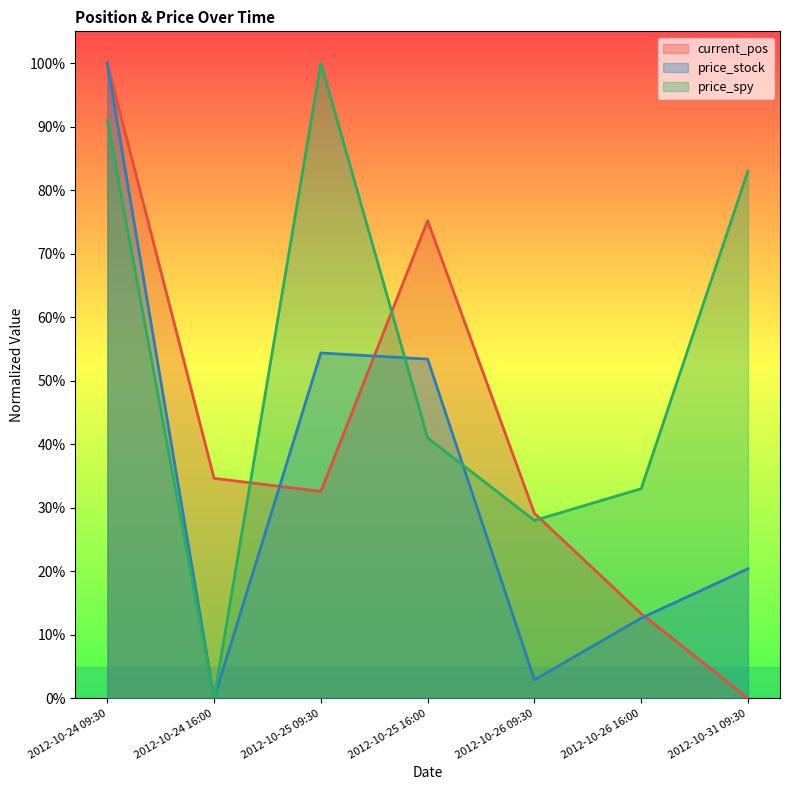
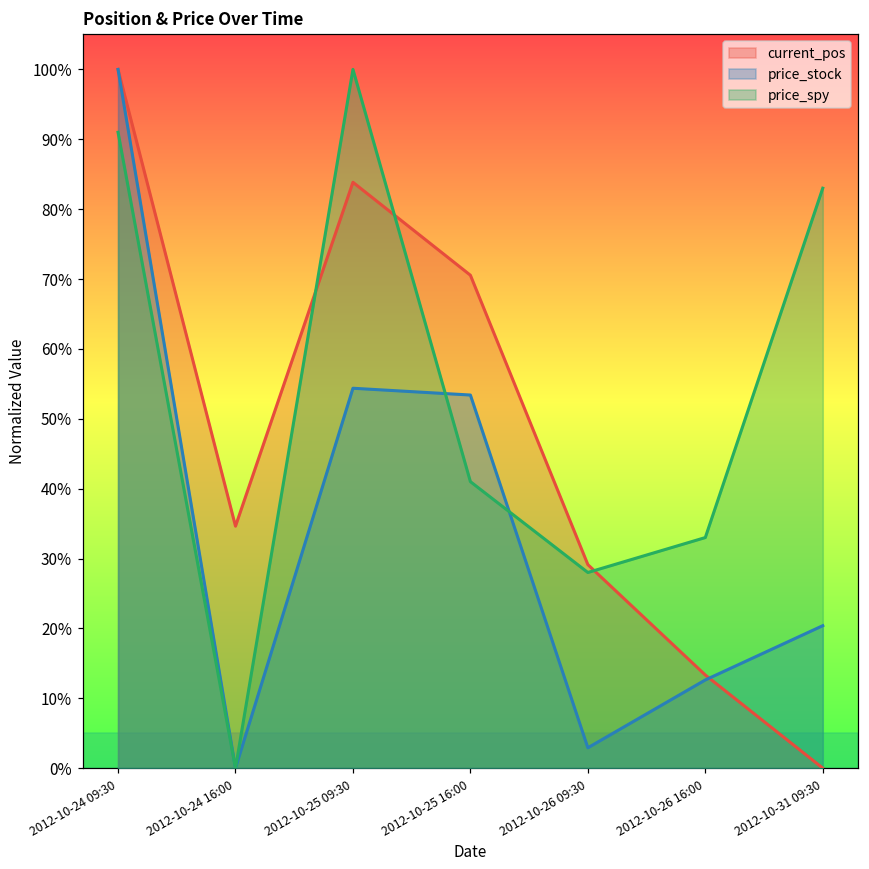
  {
    "current_pos": {
      "2012-10-24 16:00": "35%",
-     "2012-10-25 09:30": "33%",
-     "2012-10-25 16:00": "75%",
+     "2012-10-25 09:30": "84%",
+     "2012-10-25 16:00": "71%",
      "2012-10-26 09:30": "29%",
      "2012-10-26 16:00": "13%"
    }
  }
